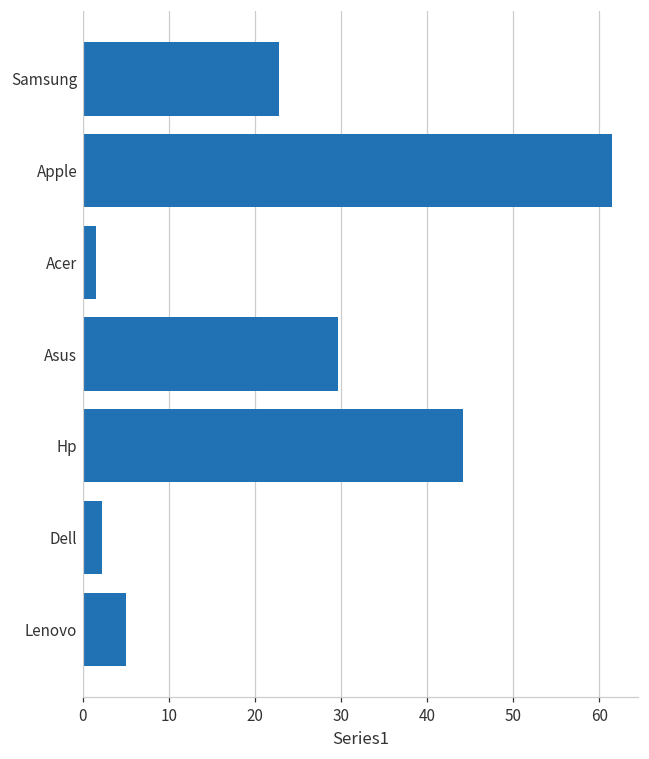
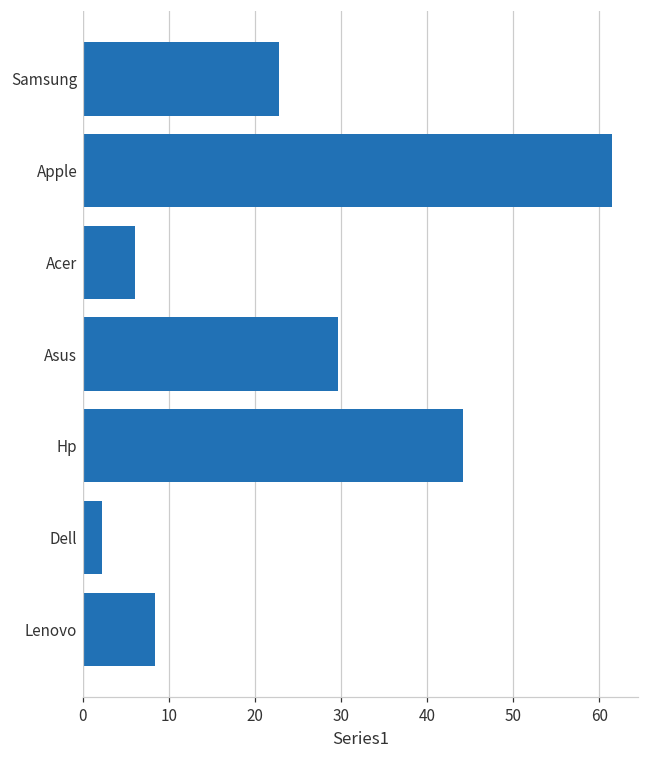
  {
    "Samsung": 23,
    "Apple": 61,
-   "Acer": 2,
+   "Acer": 6,
    "Asus": 30,
    "Hp": 44,
    "Dell": 2,
-   "Lenovo": 5
+   "Lenovo": 8
  }
